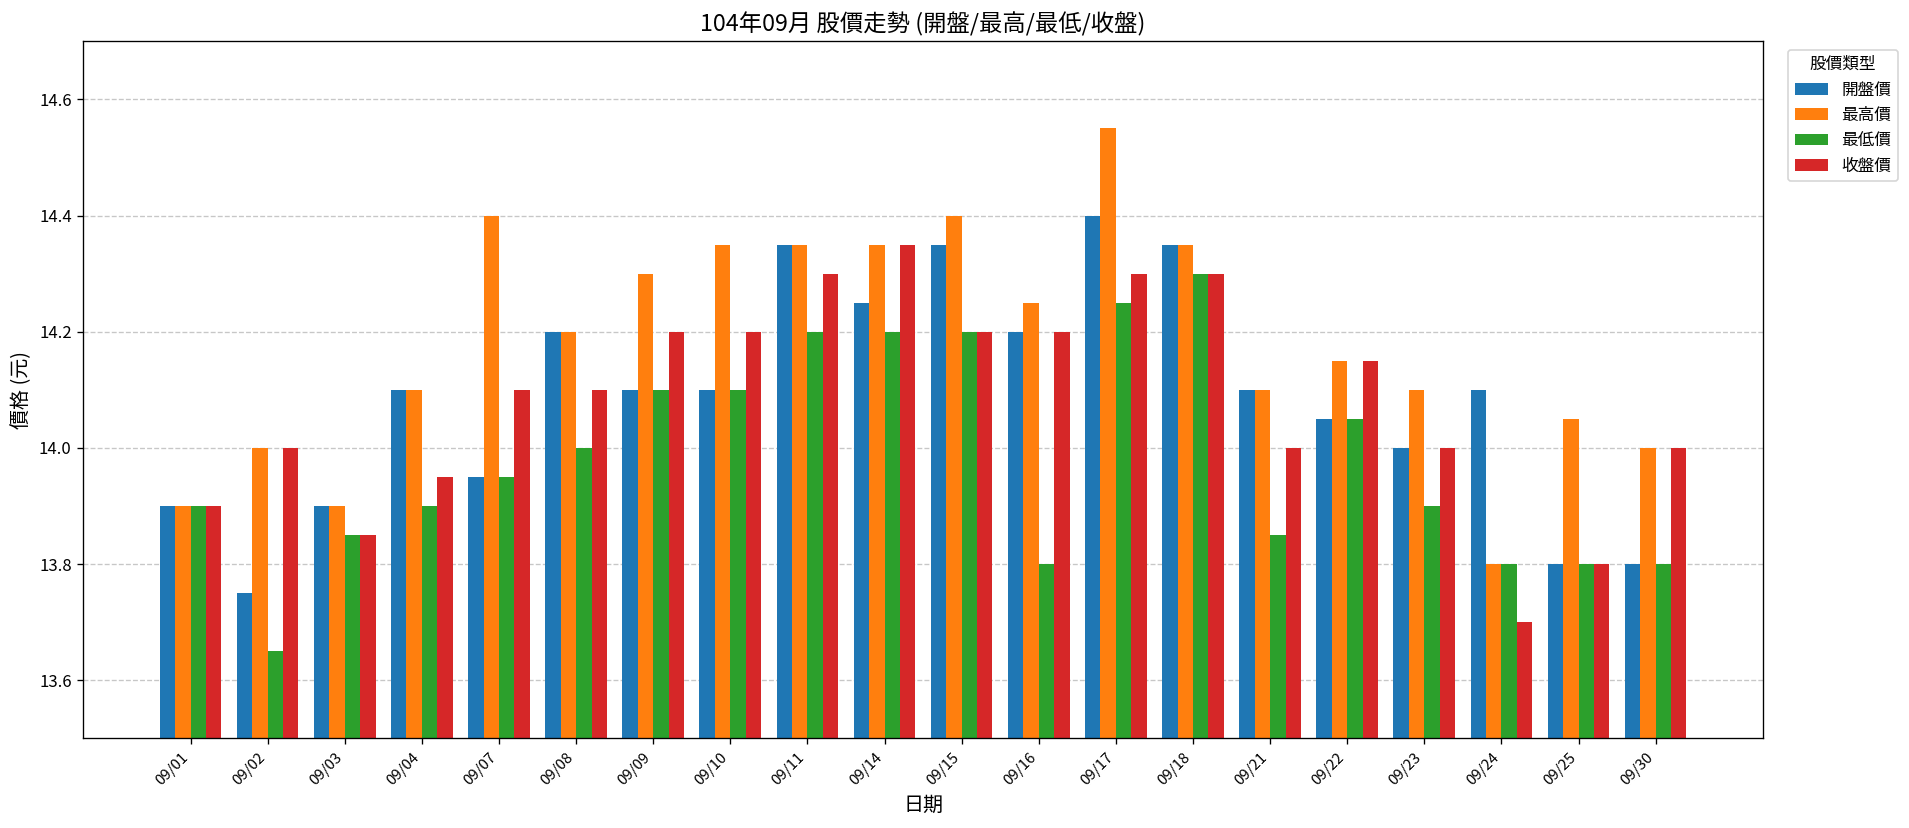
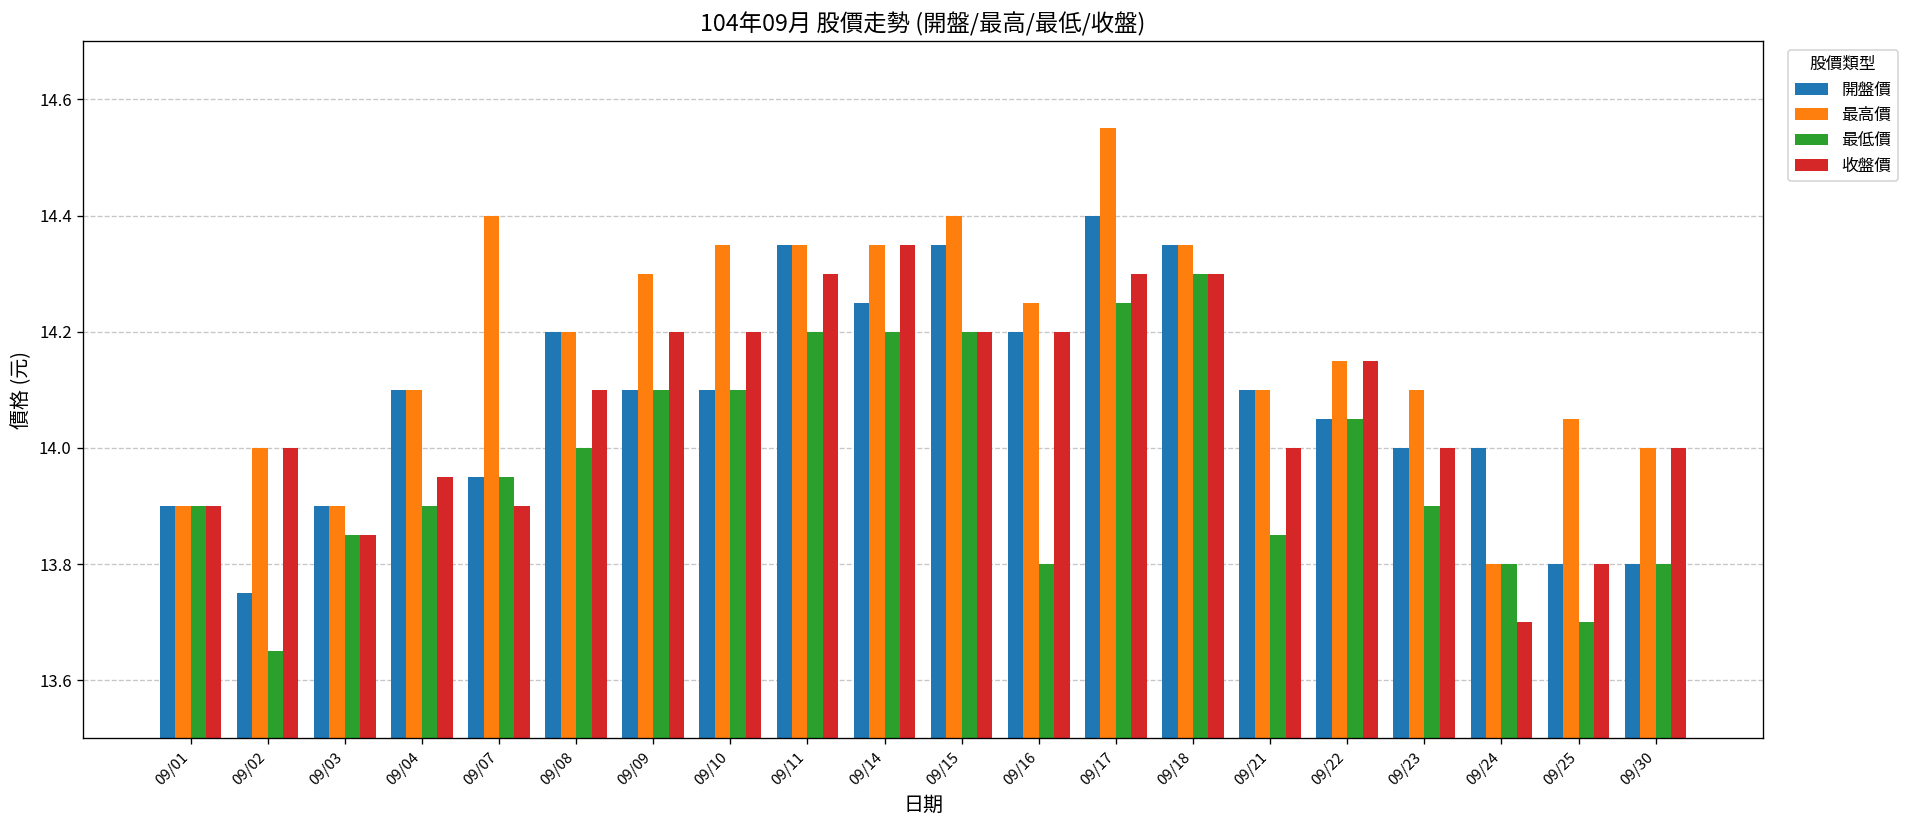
  {
    "開盤價": {
      "09/01": 13.9,
      "09/02": 13.75,
      "09/03": 13.9,
      "09/04": 14.1,
      "09/07": 13.95,
      "09/08": 14.2,
      "09/09": 14.1,
      "09/10": 14.1,
      "09/11": 14.35,
      "09/14": 14.25,
      "09/15": 14.35,
      "09/16": 14.2,
      "09/17": 14.4,
      "09/18": 14.35,
      "09/21": 14.1,
      "09/22": 14.05,
      "09/23": 14.0,
-     "09/24": 14.1,
+     "09/24": 14.0,
      "09/25": 13.8,
      "09/30": 13.8
    },
    "最高價": {
      "09/01": 13.9,
      "09/02": 14.0,
      "09/03": 13.9,
      "09/04": 14.1,
      "09/07": 14.4,
      "09/08": 14.2,
      "09/09": 14.3,
      "09/10": 14.35,
      "09/11": 14.35,
      "09/14": 14.35,
      "09/15": 14.4,
      "09/16": 14.25,
      "09/17": 14.55,
      "09/18": 14.35,
      "09/21": 14.1,
      "09/22": 14.15,
      "09/23": 14.1,
      "09/24": 13.8,
      "09/25": 14.05,
      "09/30": 14.0
    },
    "最低價": {
      "09/01": 13.9,
      "09/02": 13.65,
      "09/03": 13.85,
      "09/04": 13.9,
      "09/07": 13.95,
      "09/08": 14.0,
      "09/09": 14.1,
      "09/10": 14.1,
      "09/11": 14.2,
      "09/14": 14.2,
      "09/15": 14.2,
      "09/16": 13.8,
      "09/17": 14.25,
      "09/18": 14.3,
      "09/21": 13.85,
      "09/22": 14.05,
      "09/23": 13.9,
      "09/24": 13.8,
-     "09/25": 13.8,
+     "09/25": 13.7,
      "09/30": 13.8
    },
    "收盤價": {
      "09/01": 13.9,
      "09/02": 14.0,
      "09/03": 13.85,
      "09/04": 13.95,
-     "09/07": 14.1,
+     "09/07": 13.9,
      "09/08": 14.1,
      "09/09": 14.2,
      "09/10": 14.2,
      "09/11": 14.3,
      "09/14": 14.35,
      "09/15": 14.2,
      "09/16": 14.2,
      "09/17": 14.3,
      "09/18": 14.3,
      "09/21": 14.0,
      "09/22": 14.15,
      "09/23": 14.0,
      "09/24": 13.7,
      "09/25": 13.8,
      "09/30": 14.0
    }
  }
